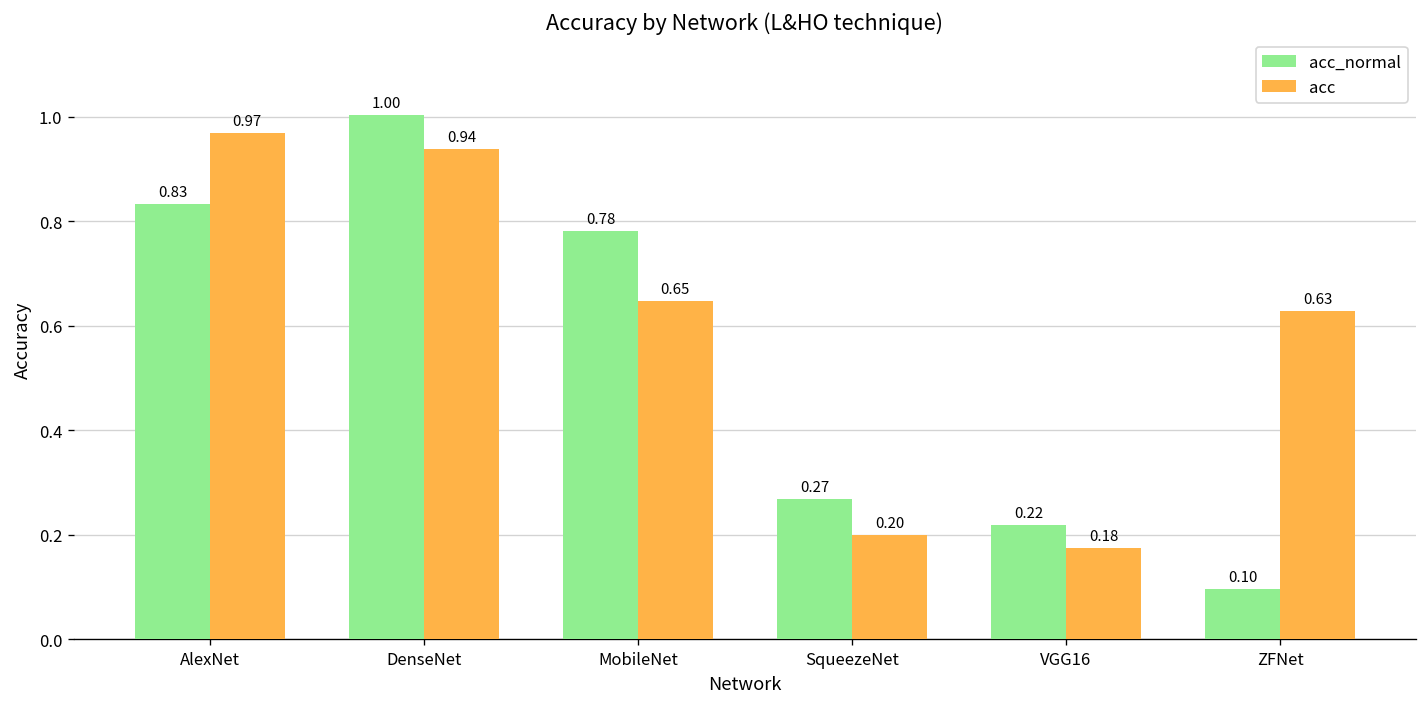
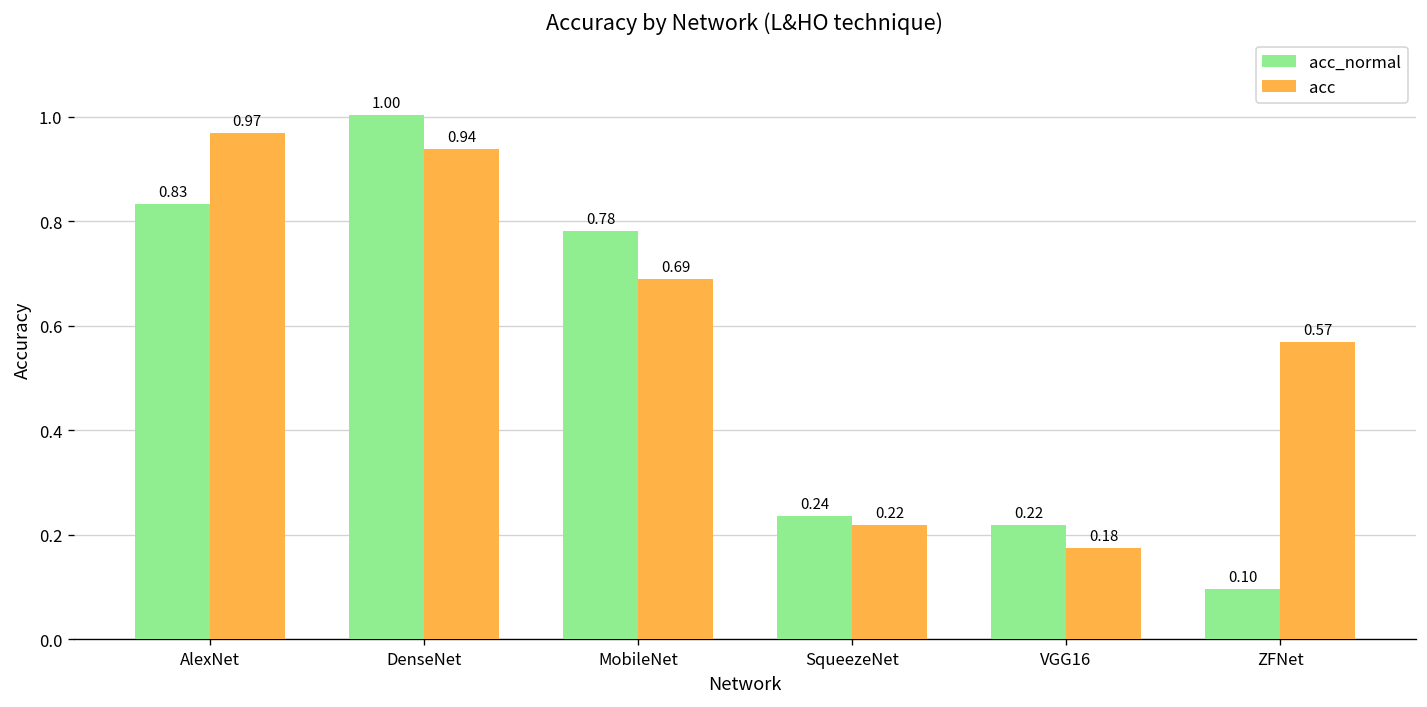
  {
    "acc_normal": {
      "AlexNet": 0.83,
      "DenseNet": 1.00,
      "MobileNet": 0.78,
-     "SqueezeNet": 0.27,
+     "SqueezeNet": 0.24,
      "VGG16": 0.22,
      "ZFNet": 0.10
    },
    "acc": {
      "AlexNet": 0.97,
      "DenseNet": 0.94,
-     "MobileNet": 0.65,
-     "SqueezeNet": 0.20,
+     "MobileNet": 0.69,
+     "SqueezeNet": 0.22,
      "VGG16": 0.18,
-     "ZFNet": 0.63
+     "ZFNet": 0.57
    }
  }
